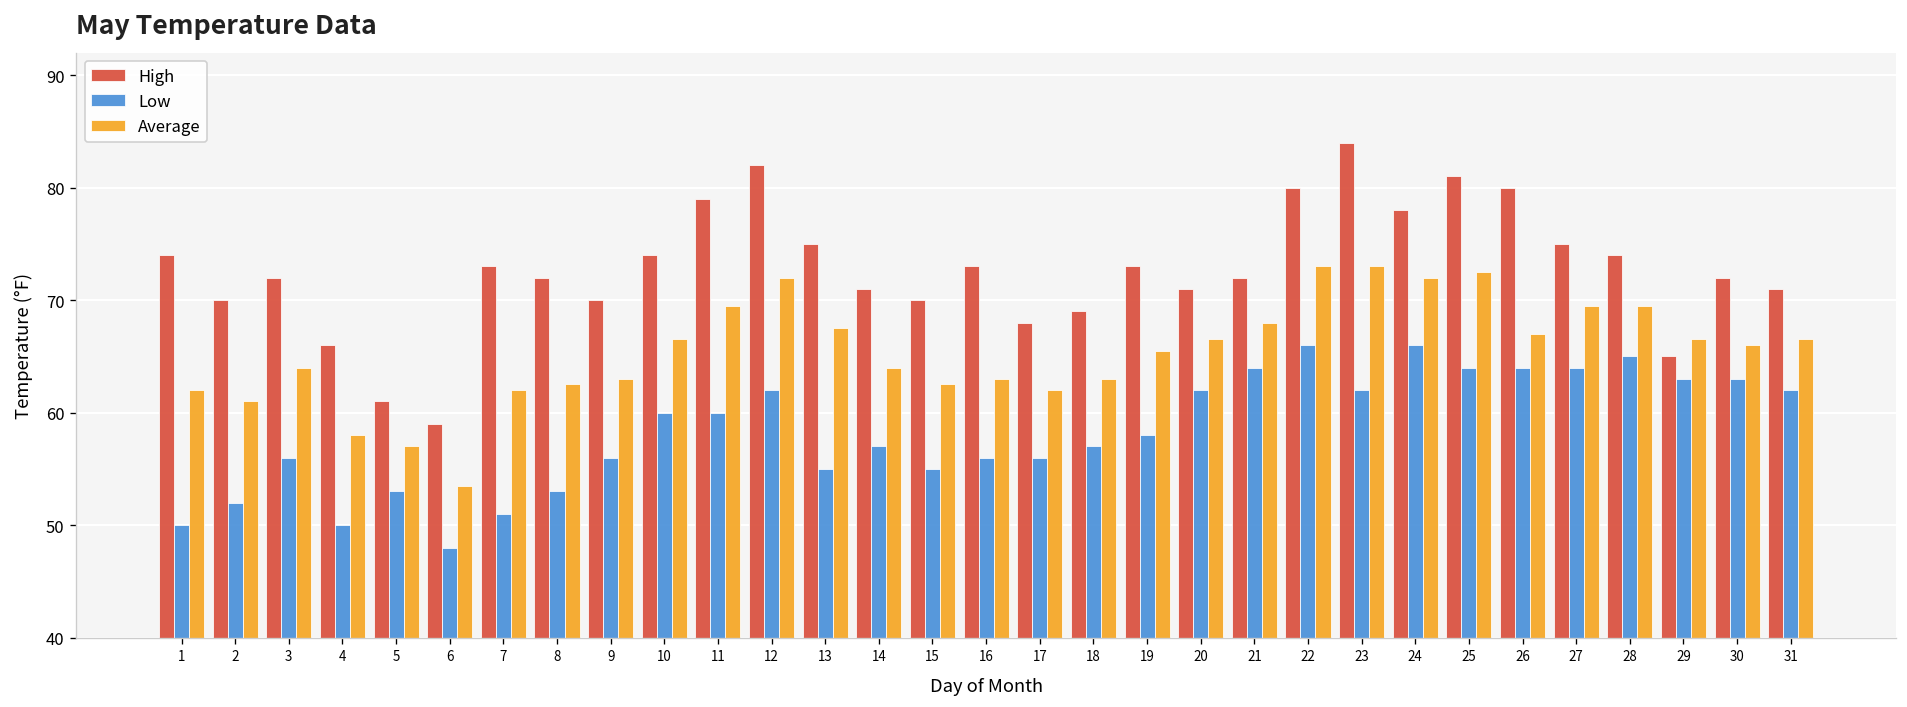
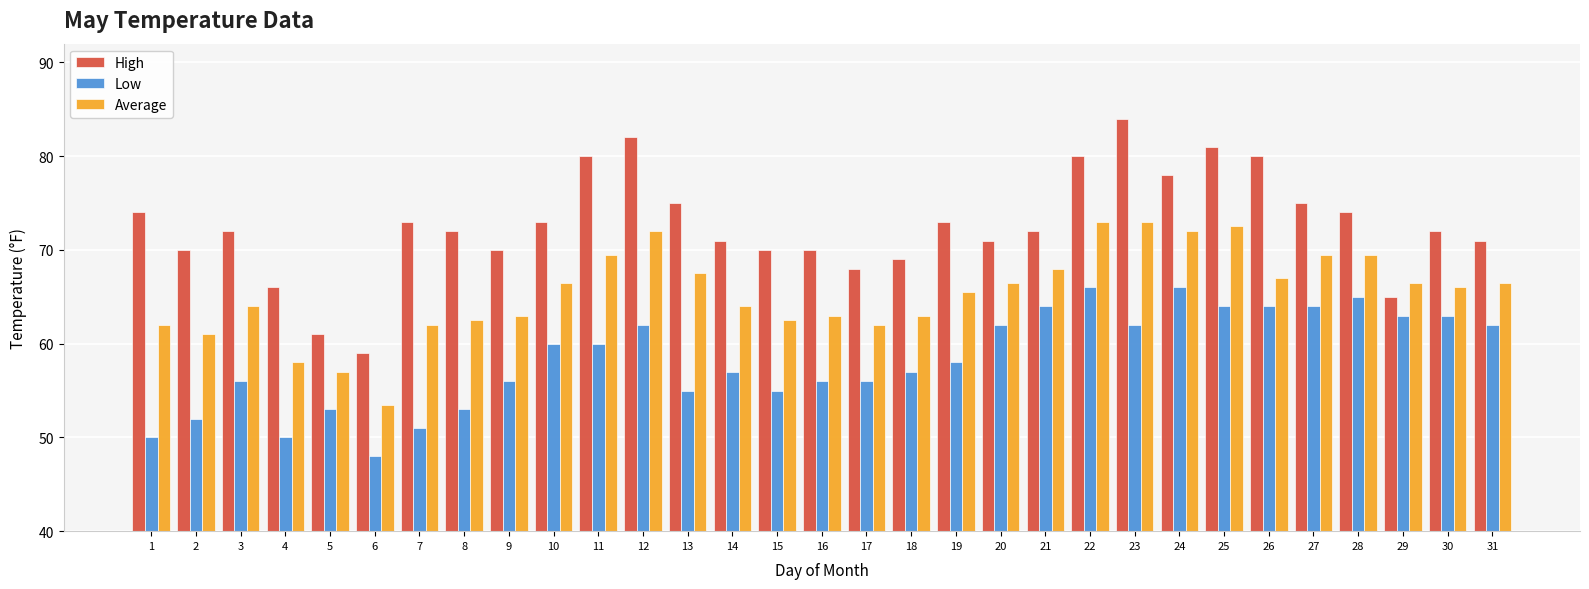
  {
    "High": {
      "1": 74,
      "2": 70,
      "3": 72,
      "4": 66,
      "5": 61,
      "6": 59,
      "7": 73,
      "8": 72,
      "9": 70,
-     "10": 74,
-     "11": 79,
+     "10": 73,
+     "11": 80,
      "12": 82,
      "13": 75,
      "14": 71,
      "15": 70,
-     "16": 73,
+     "16": 70,
      "17": 68,
      "18": 69,
      "19": 73,
      "20": 71,
      "21": 72,
      "22": 80,
      "23": 84,
      "24": 78,
      "25": 81,
      "26": 80,
      "27": 75,
      "28": 74,
      "29": 65,
      "30": 72,
      "31": 71
    },
    "Low": {
      "1": 50,
      "2": 52,
      "3": 56,
      "4": 50,
      "5": 53,
      "6": 48,
      "7": 51,
      "8": 53,
      "9": 56,
      "10": 60,
      "11": 60,
      "12": 62,
      "13": 55,
      "14": 57,
      "15": 55,
      "16": 56,
      "17": 56,
      "18": 57,
      "19": 58,
      "20": 62,
      "21": 64,
      "22": 66,
      "23": 62,
      "24": 66,
      "25": 64,
      "26": 64,
      "27": 64,
      "28": 65,
      "29": 63,
      "30": 63,
      "31": 62
    },
    "Average": {
      "1": 62,
      "2": 61,
      "3": 64,
      "4": 58,
      "5": 57,
      "6": 54,
      "7": 62,
      "8": 63,
      "9": 63,
      "10": 67,
      "11": 70,
      "12": 72,
      "13": 68,
      "14": 64,
      "15": 63,
      "16": 63,
      "17": 62,
      "18": 63,
      "19": 66,
      "20": 67,
      "21": 68,
      "22": 73,
      "23": 73,
      "24": 72,
      "25": 73,
      "26": 67,
      "27": 70,
      "28": 70,
      "29": 67,
      "30": 66,
      "31": 67
    }
  }
